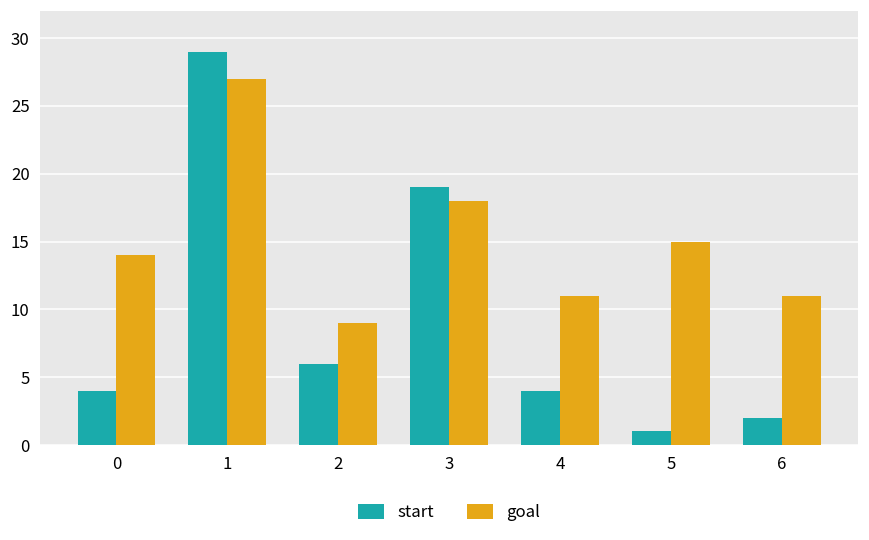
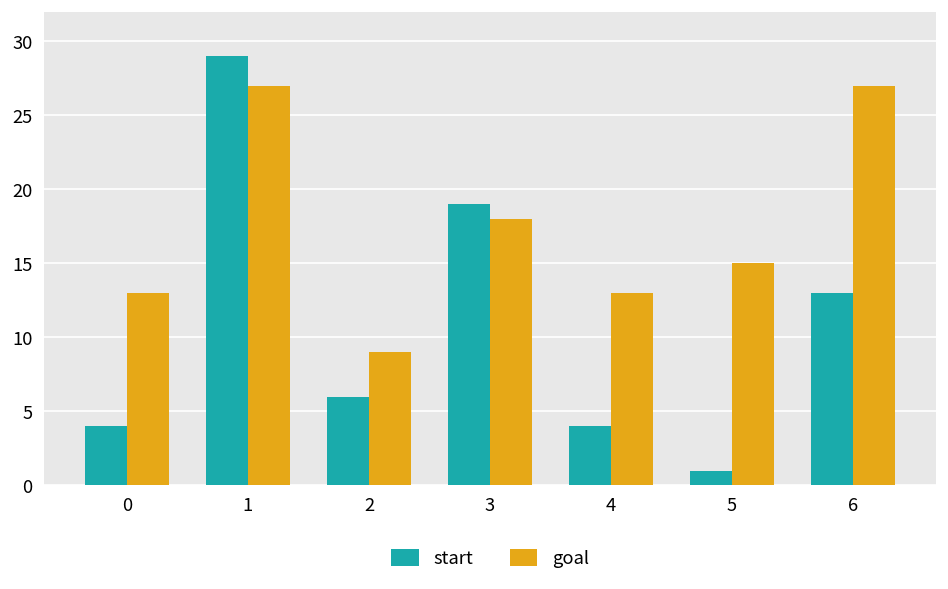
  {
    "start": {
      "0": 4,
      "1": 29,
      "2": 6,
      "3": 19,
      "4": 4,
      "5": 1,
-     "6": 2
+     "6": 13
    },
    "goal": {
-     "0": 14,
+     "0": 13,
      "1": 27,
      "2": 9,
      "3": 18,
-     "4": 11,
+     "4": 13,
      "5": 15,
-     "6": 11
+     "6": 27
    }
  }
